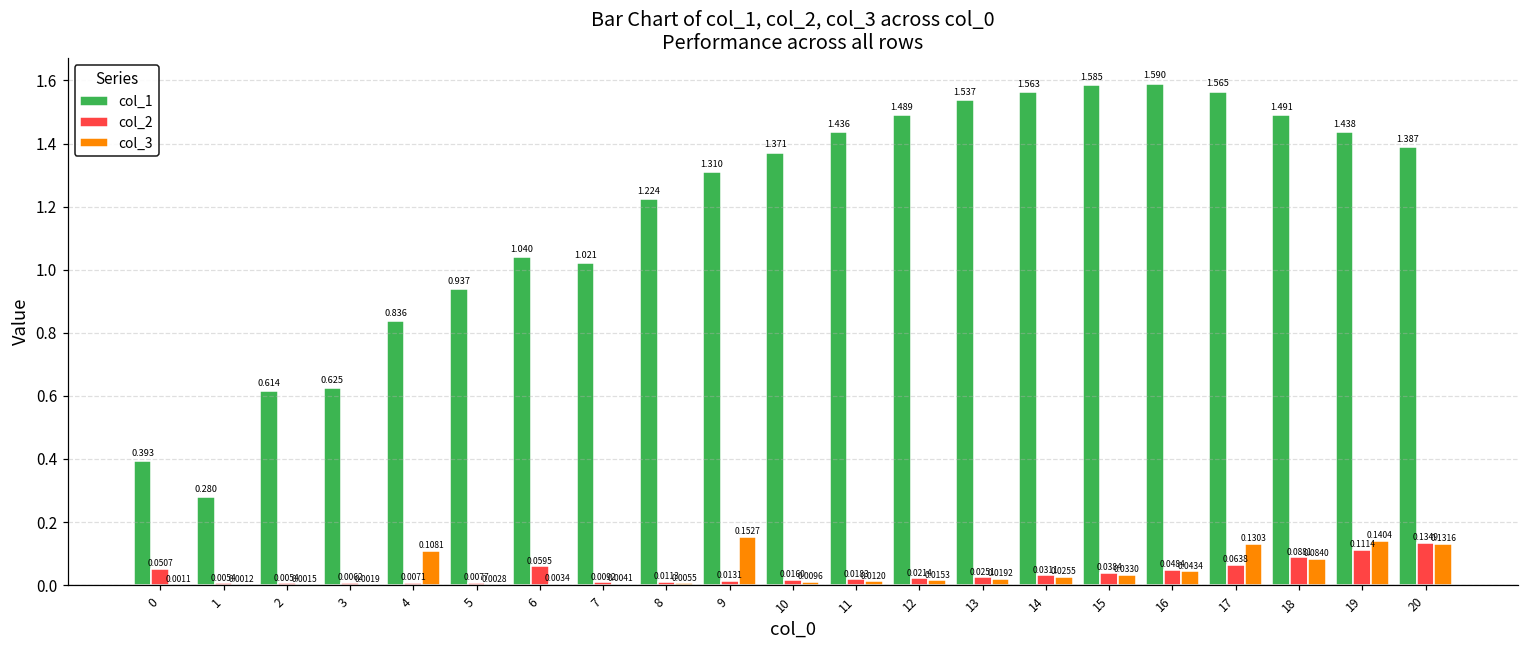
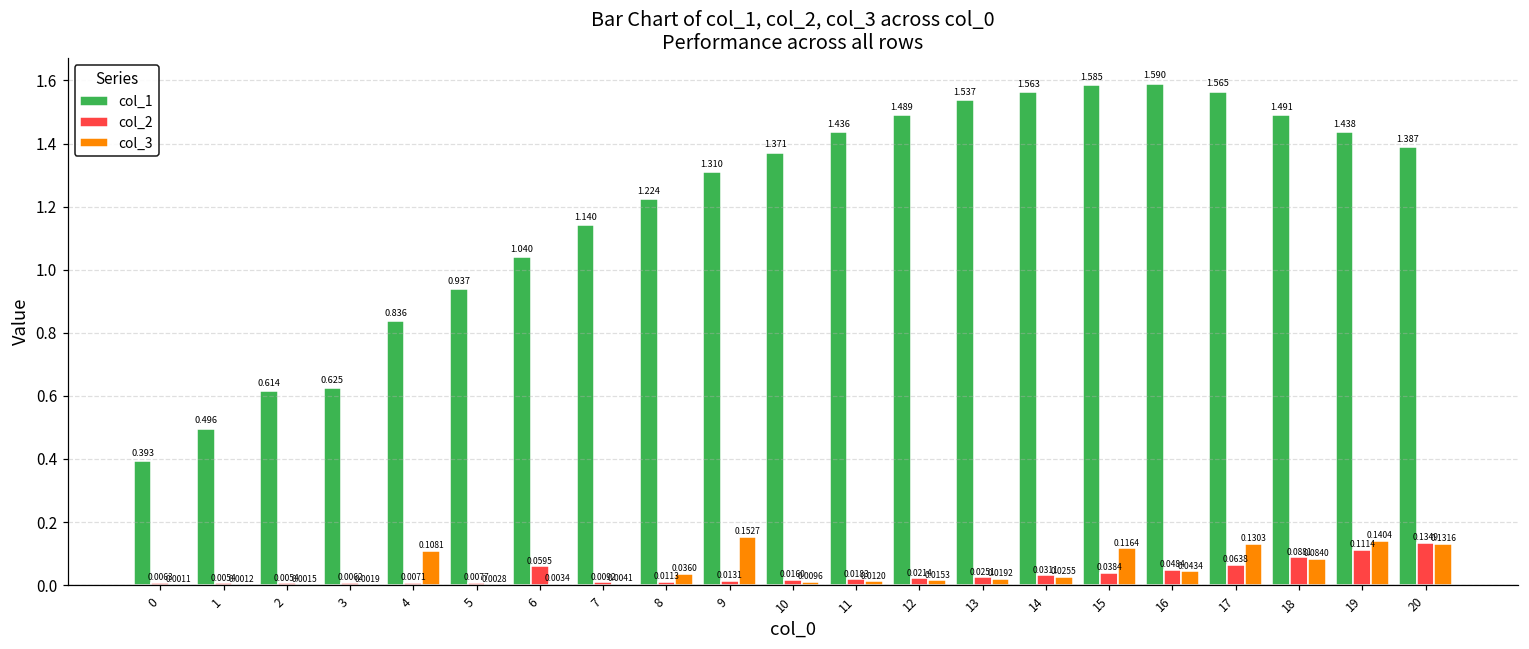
  {
    "col_1": {
      "0": 0.393,
-     "1": 0.280,
+     "1": 0.496,
      "2": 0.614,
      "3": 0.625,
      "4": 0.836,
      "5": 0.937,
      "6": 1.040,
-     "7": 1.021,
+     "7": 1.140,
      "8": 1.224,
      "9": 1.310,
      "10": 1.371,
      "11": 1.436,
      "12": 1.489,
      "13": 1.537,
      "14": 1.563,
      "15": 1.585,
      "16": 1.590,
      "17": 1.565,
      "18": 1.491,
      "19": 1.438,
      "20": 1.387
    },
    "col_2": {
-     "0": 0.0507,
+     "0": 0.0063,
      "4": 0.0071,
      "6": 0.0595,
      "8": 0.0113,
      "9": 0.0131,
      "15": 0.0384,
      "17": 0.0638,
      "19": 0.1114
    },
    "col_3": {
      "4": 0.1081,
      "6": 0.0034,
-     "8": 0.0055,
+     "8": 0.0360,
      "9": 0.1527,
-     "15": 0.0330,
+     "15": 0.1164,
      "17": 0.1303,
      "19": 0.1404
    }
  }
